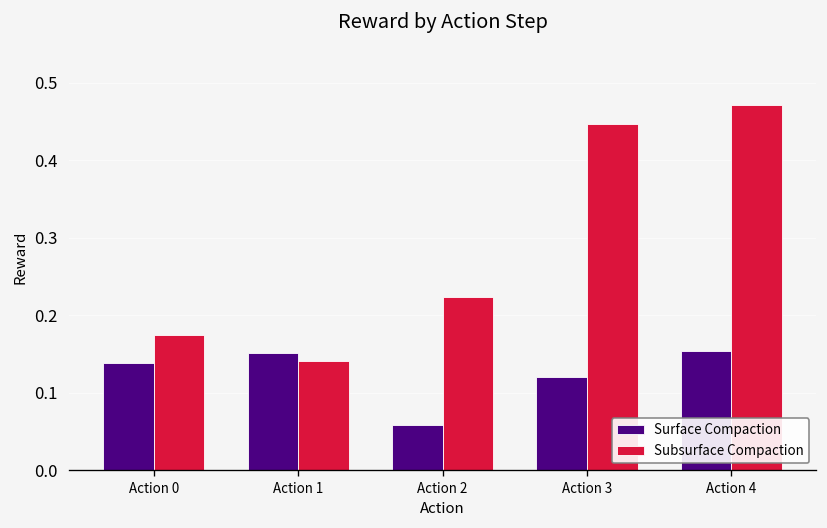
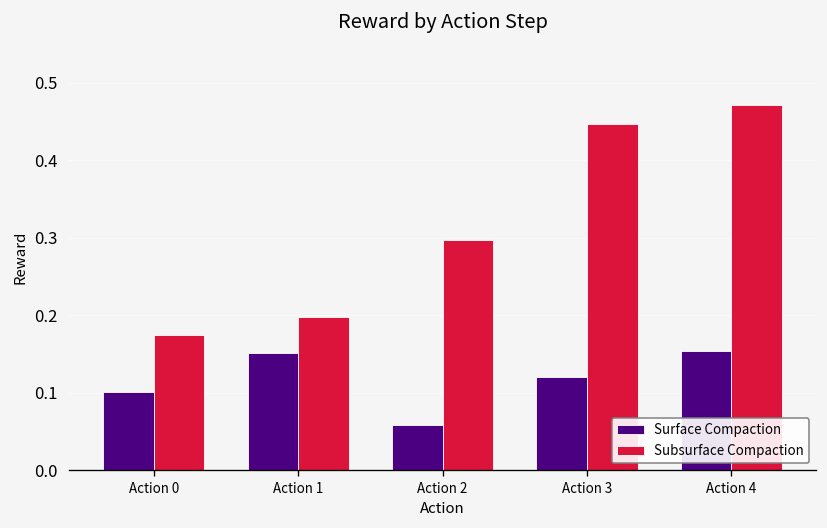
  {
    "Surface Compaction": {
-     "Action 0": 0.14,
+     "Action 0": 0.10,
      "Action 1": 0.15,
      "Action 2": 0.06,
      "Action 3": 0.12,
      "Action 4": 0.15
    },
    "Subsurface Compaction": {
      "Action 0": 0.17,
-     "Action 1": 0.14,
-     "Action 2": 0.22,
+     "Action 1": 0.20,
+     "Action 2": 0.30,
      "Action 3": 0.45,
      "Action 4": 0.47
    }
  }
